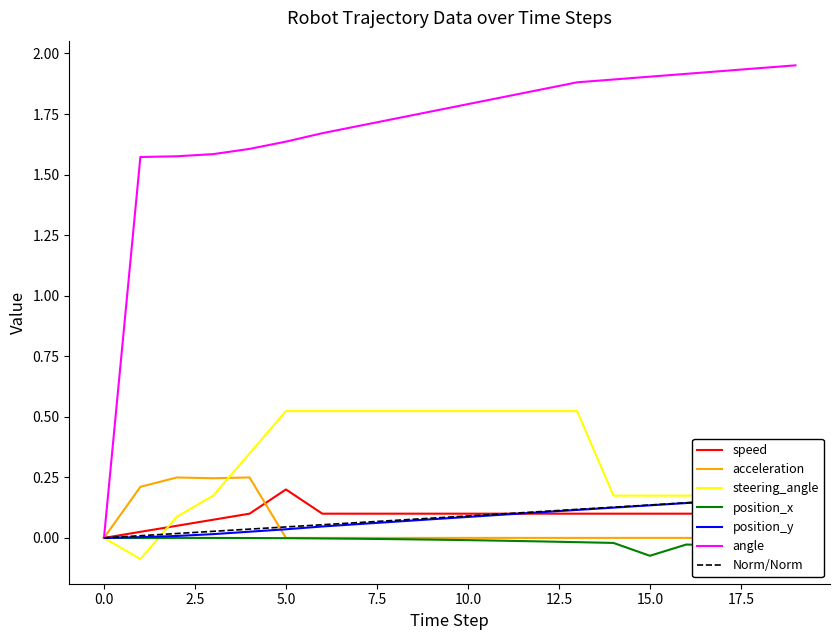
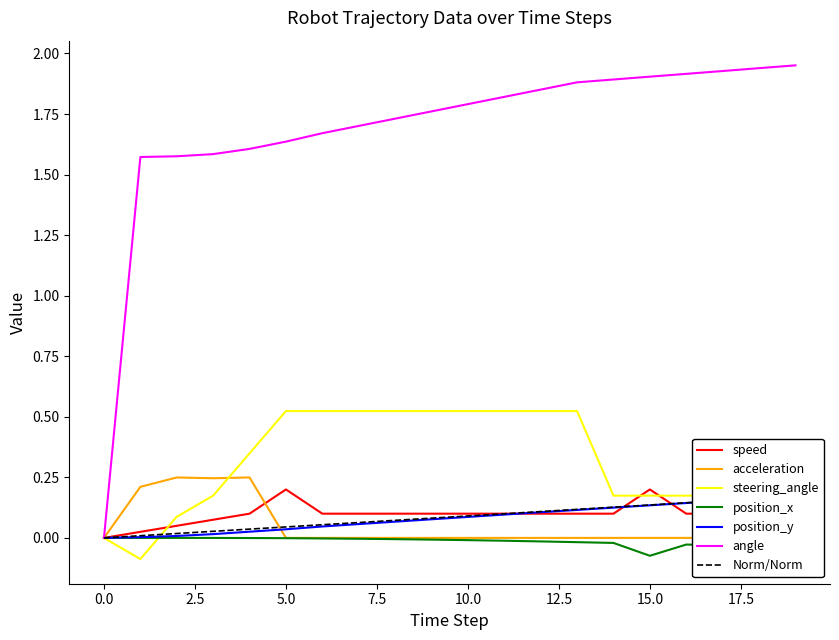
  {
    "speed": {
      "5.0": 0.2,
-     "15.0": 0.1
+     "15.0": 0.2
    },
    "acceleration": {
      "15.0": 0.0
    },
    "steering_angle": {
      "5.0": 0.52,
      "10.0": 0.52,
      "15.0": 0.17
    },
    "position_x": {
      "15.0": -0.07
    },
    "angle": {
      "5.0": 1.64,
      "10.0": 1.8,
      "15.0": 1.9
    }
  }
